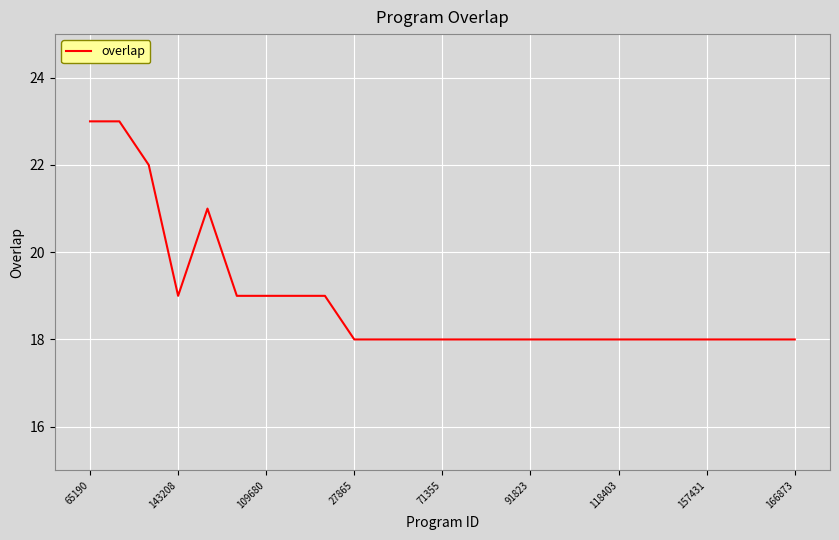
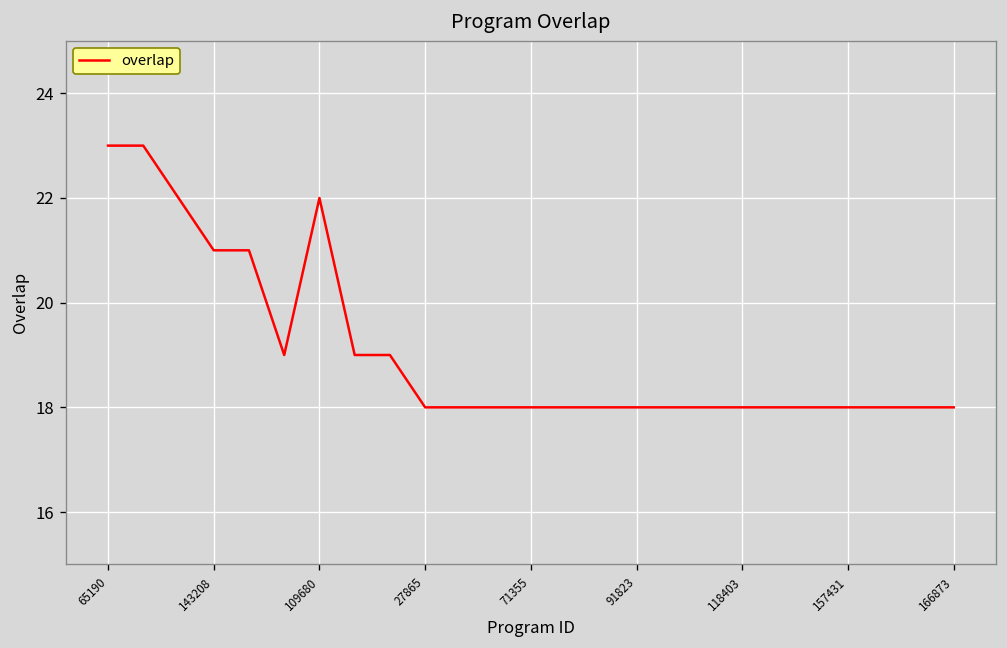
  {
    "65190": 23,
-   "143208": 19,
-   "109680": 19,
+   "143208": 21,
+   "109680": 22,
    "27865": 18,
    "71355": 18,
    "91823": 18,
    "118403": 18,
    "157431": 18,
    "166873": 18
  }
